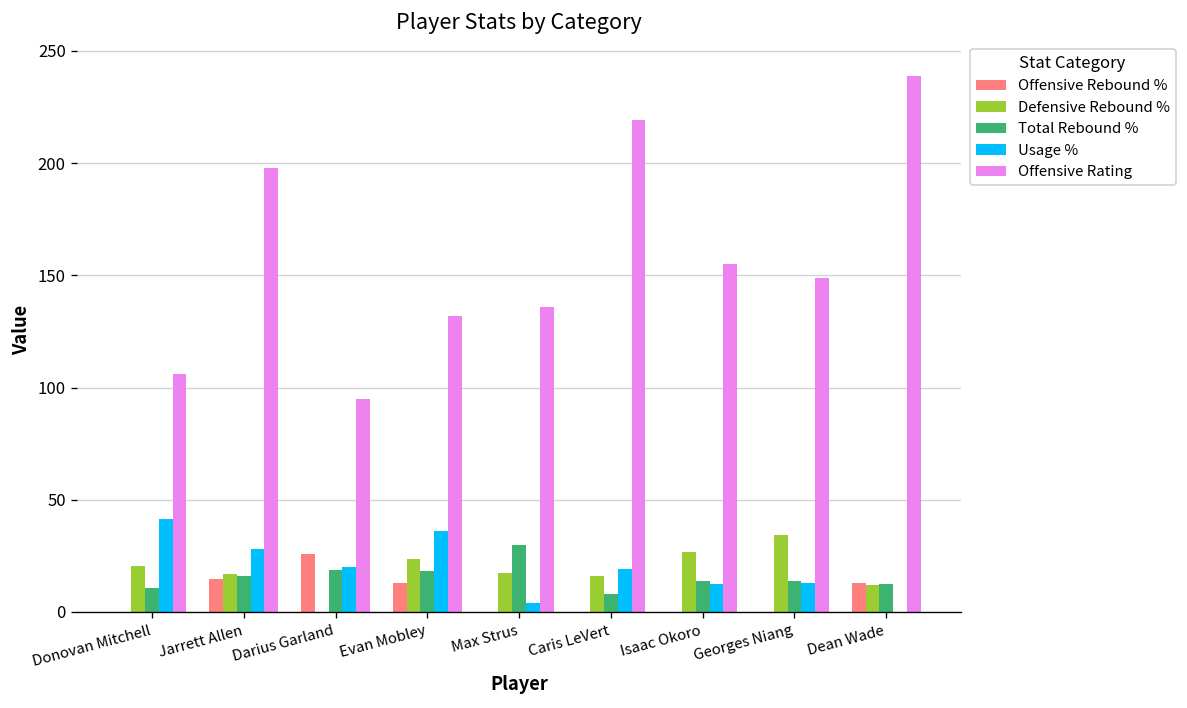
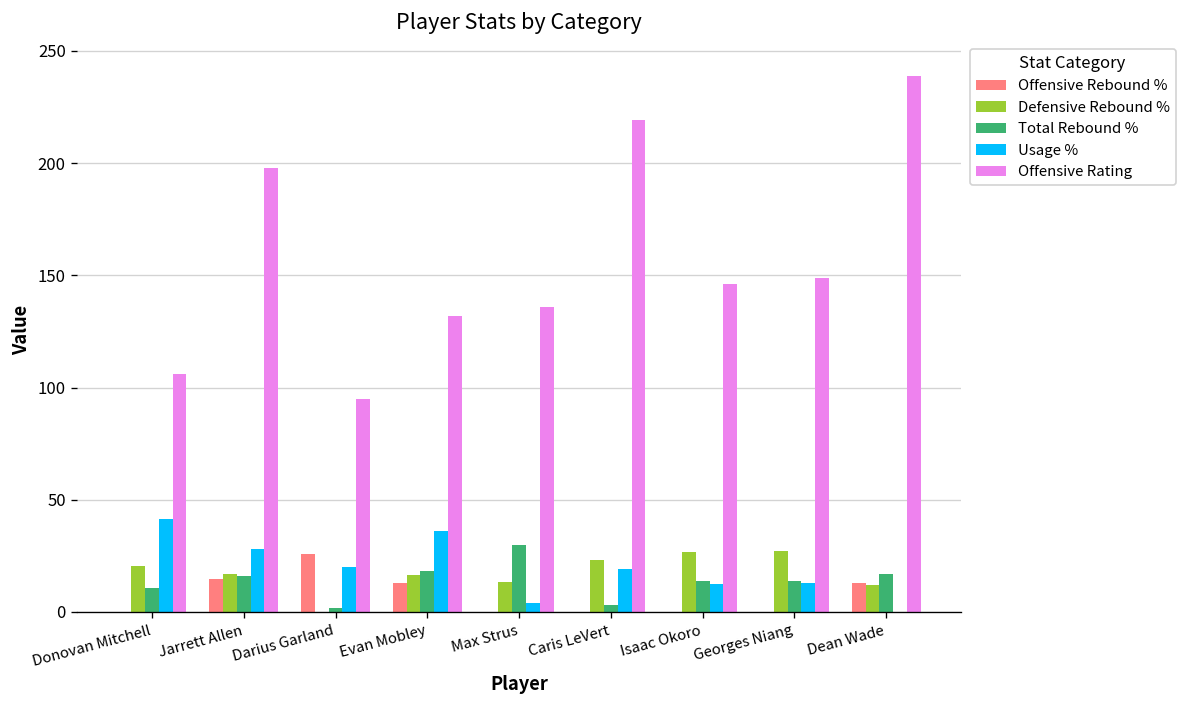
  {
    "Offensive Rebound %": {
      "Donovan Mitchell": 0,
      "Jarrett Allen": 15,
      "Darius Garland": 26,
      "Evan Mobley": 13,
      "Max Strus": 0,
      "Caris LeVert": 0,
      "Isaac Okoro": 0,
      "Georges Niang": 0,
      "Dean Wade": 13
    },
    "Defensive Rebound %": {
      "Donovan Mitchell": 21,
      "Jarrett Allen": 17,
      "Darius Garland": 0,
-     "Evan Mobley": 24,
-     "Max Strus": 18,
-     "Caris LeVert": 16,
+     "Evan Mobley": 17,
+     "Max Strus": 13,
+     "Caris LeVert": 23,
      "Isaac Okoro": 27,
-     "Georges Niang": 34,
+     "Georges Niang": 27,
      "Dean Wade": 12
    },
    "Total Rebound %": {
      "Donovan Mitchell": 11,
      "Jarrett Allen": 16,
-     "Darius Garland": 19,
+     "Darius Garland": 2,
      "Evan Mobley": 18,
      "Max Strus": 30,
-     "Caris LeVert": 8,
+     "Caris LeVert": 3,
      "Isaac Okoro": 14,
      "Georges Niang": 14,
-     "Dean Wade": 13
+     "Dean Wade": 17
    },
    "Usage %": {
      "Donovan Mitchell": 42,
      "Jarrett Allen": 28,
      "Darius Garland": 20,
      "Evan Mobley": 36,
      "Max Strus": 4,
      "Caris LeVert": 19,
      "Isaac Okoro": 12,
      "Georges Niang": 13,
      "Dean Wade": 0
    },
    "Offensive Rating": {
      "Donovan Mitchell": 106,
      "Jarrett Allen": 198,
      "Darius Garland": 95,
      "Evan Mobley": 132,
      "Max Strus": 136,
      "Caris LeVert": 219,
-     "Isaac Okoro": 155,
+     "Isaac Okoro": 146,
      "Georges Niang": 149,
      "Dean Wade": 239
    }
  }
